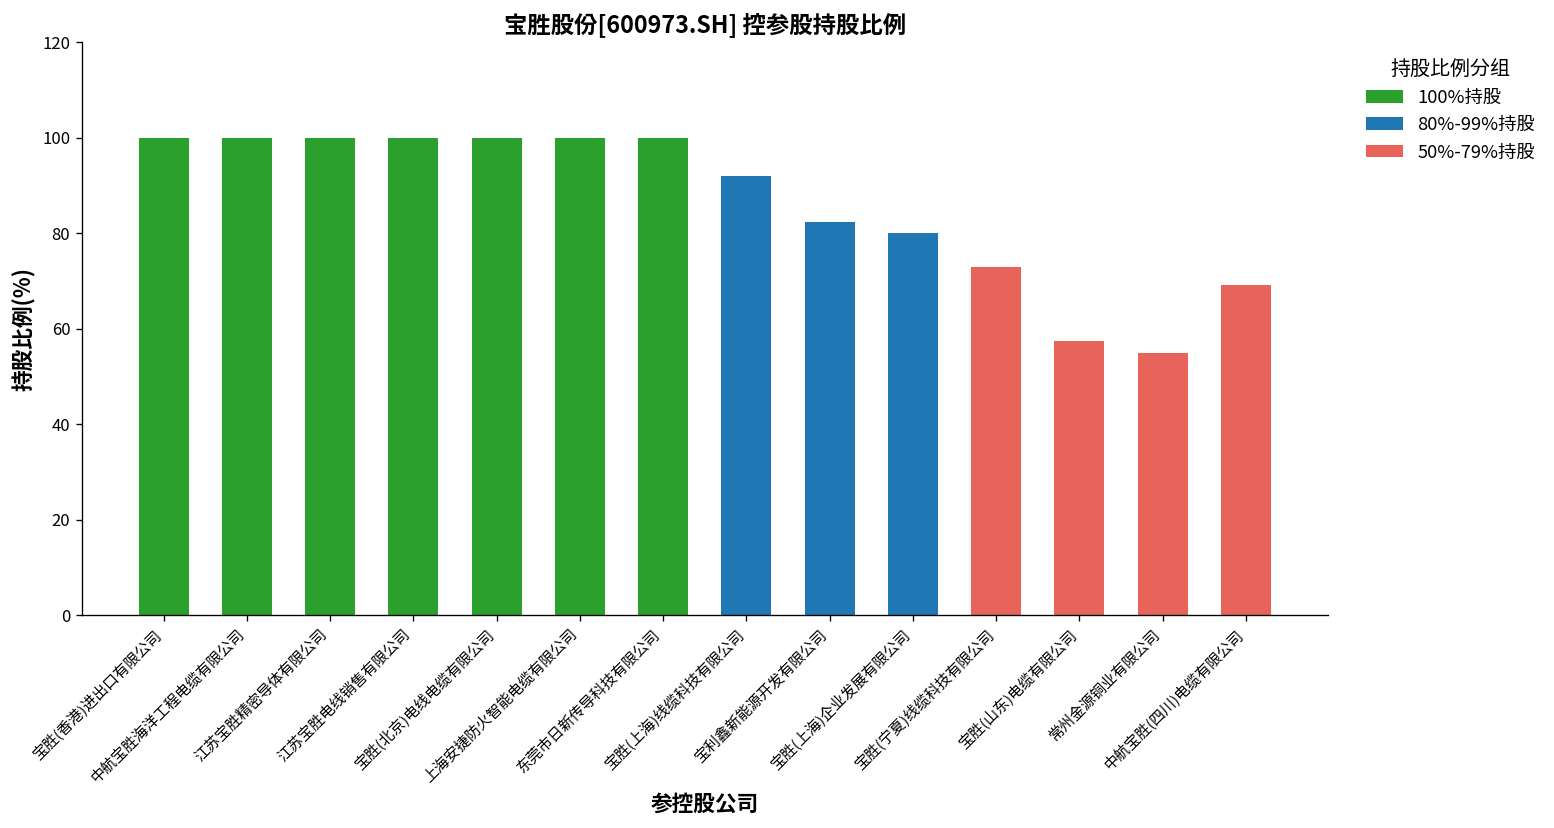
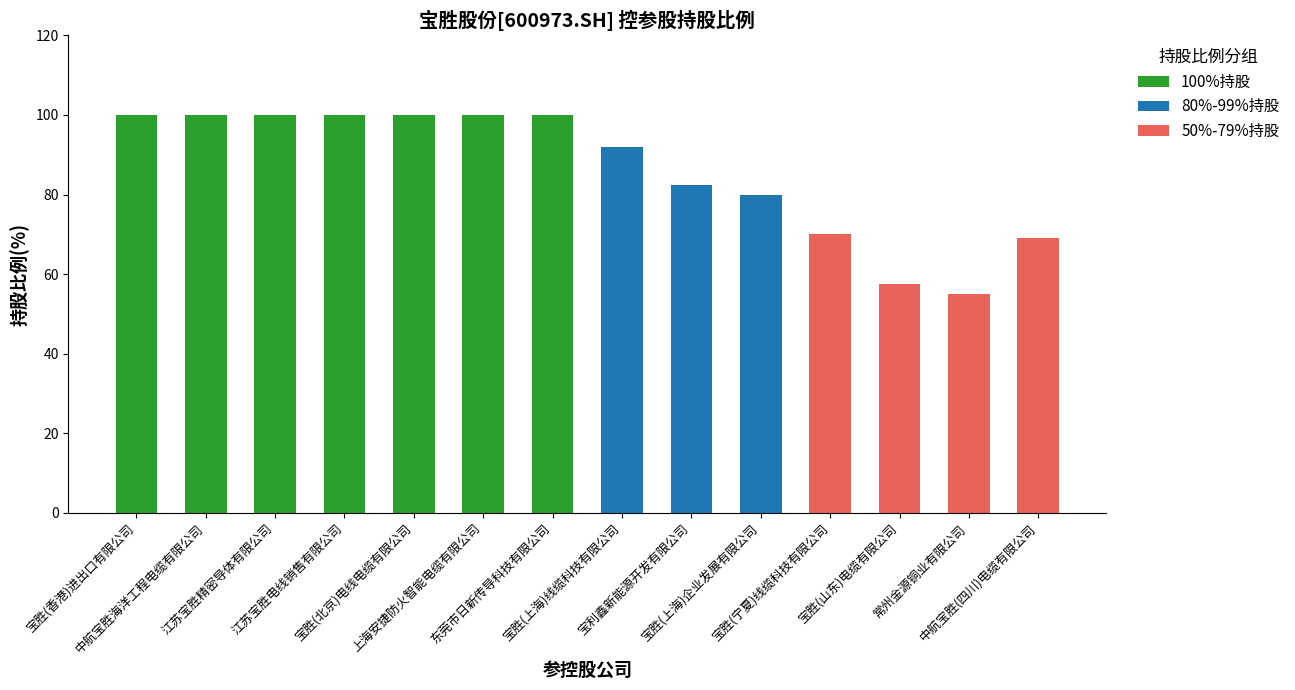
  {
    "100%持股": {
      "宝胜(香港)进出口有限公司": 100,
      "中航宝胜海洋工程电缆有限公司": 100,
      "江苏宝胜精密导体有限公司": 100,
      "江苏宝胜电线销售有限公司": 100,
      "宝胜(北京)电线电缆有限公司": 100,
      "上海安捷防火智能电缆有限公司": 100,
      "东莞市日新传导科技有限公司": 100,
      "宝胜(上海)线缆科技有限公司": 0,
      "宝利鑫新能源开发有限公司": 0,
      "宝胜(上海)企业发展有限公司": 0,
      "宝胜(宁夏)线缆科技有限公司": 0,
      "宝胜(山东)电缆有限公司": 0,
      "常州金源铜业有限公司": 0,
      "中航宝胜(四川)电缆有限公司": 0
    },
    "50%-79%持股": {
-     "宝胜(宁夏)线缆科技有限公司": 73
+     "宝胜(宁夏)线缆科技有限公司": 70
    }
  }
